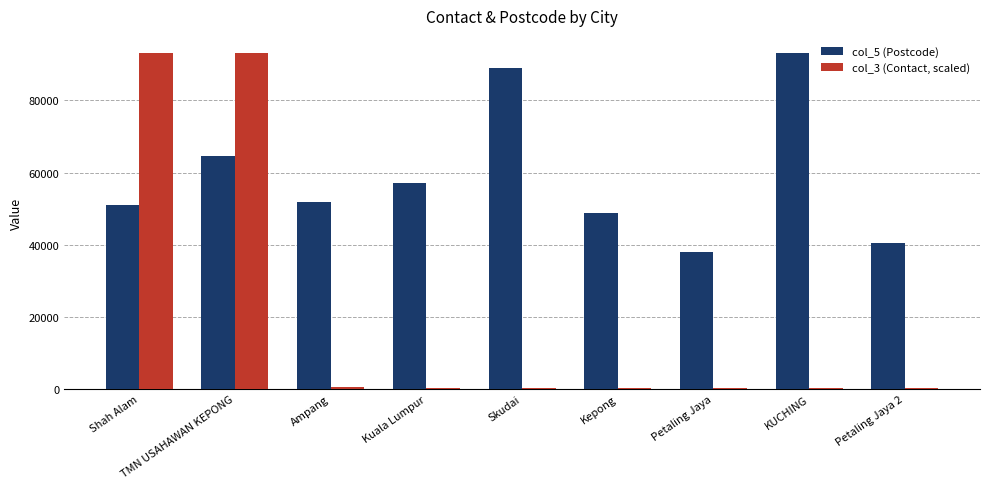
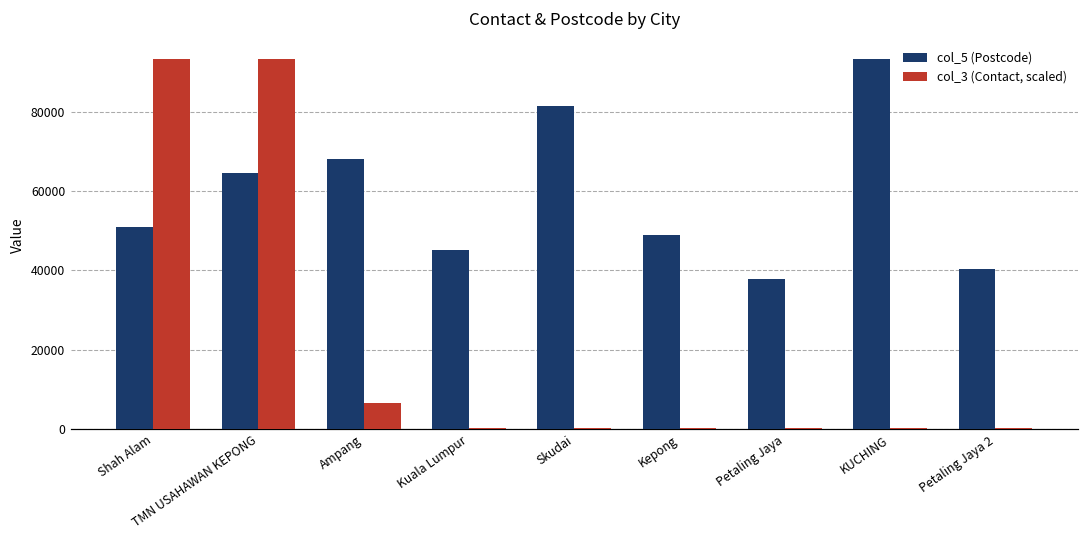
  {
    "col_5 (Postcode)": {
      "Shah Alam": 51000,
      "TMN USAHAWAN KEPONG": 65000,
-     "Ampang": 52000,
-     "Kuala Lumpur": 57000,
-     "Skudai": 89000,
+     "Ampang": 68000,
+     "Kuala Lumpur": 45000,
+     "Skudai": 81000,
      "Kepong": 49000,
      "Petaling Jaya": 38000,
      "KUCHING": 93000,
      "Petaling Jaya 2": 40000
    },
    "col_3 (Contact, scaled)": {
      "Shah Alam": 93000,
      "TMN USAHAWAN KEPONG": 93000,
-     "Ampang": 1000
+     "Ampang": 7000
    }
  }
